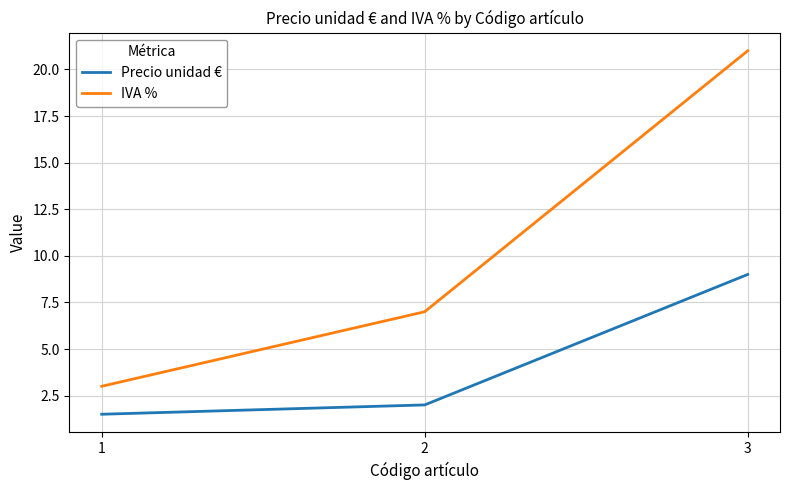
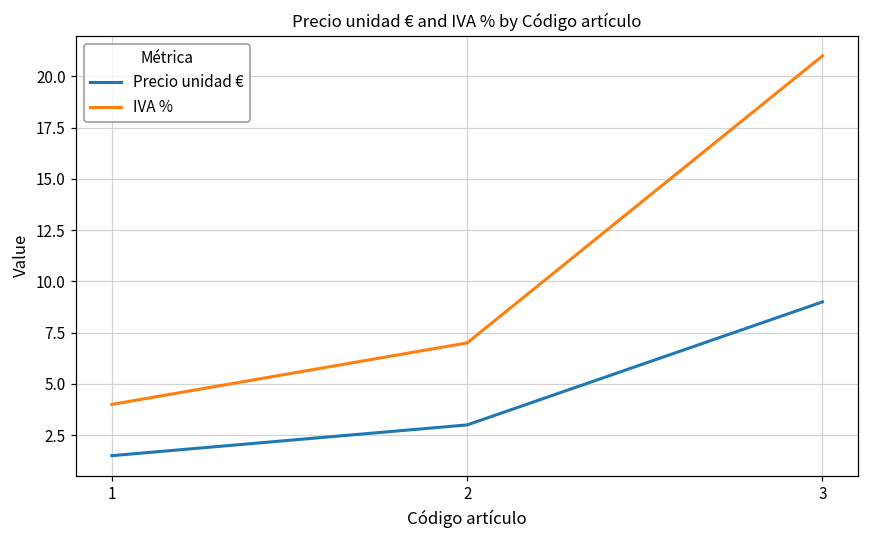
  {
    "Precio unidad €": {
      "1": 1.5,
-     "2": 2,
+     "2": 3,
      "3": 9
    },
    "IVA %": {
-     "1": 3,
+     "1": 4,
      "2": 7,
      "3": 21
    }
  }
